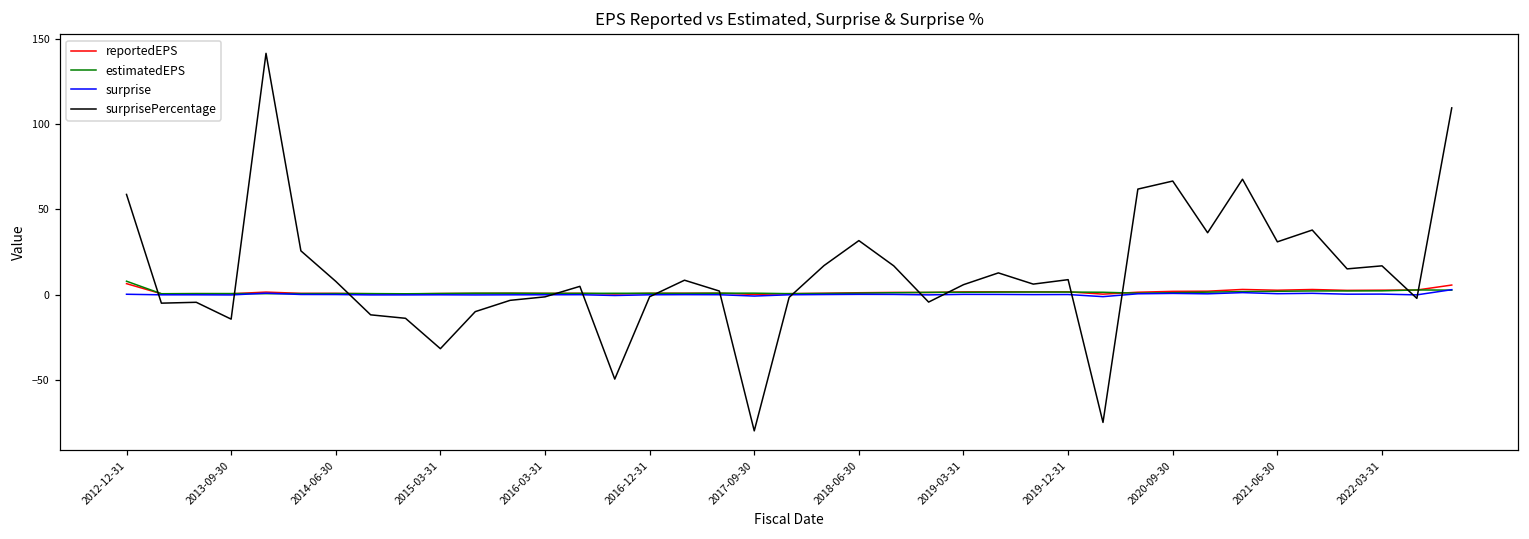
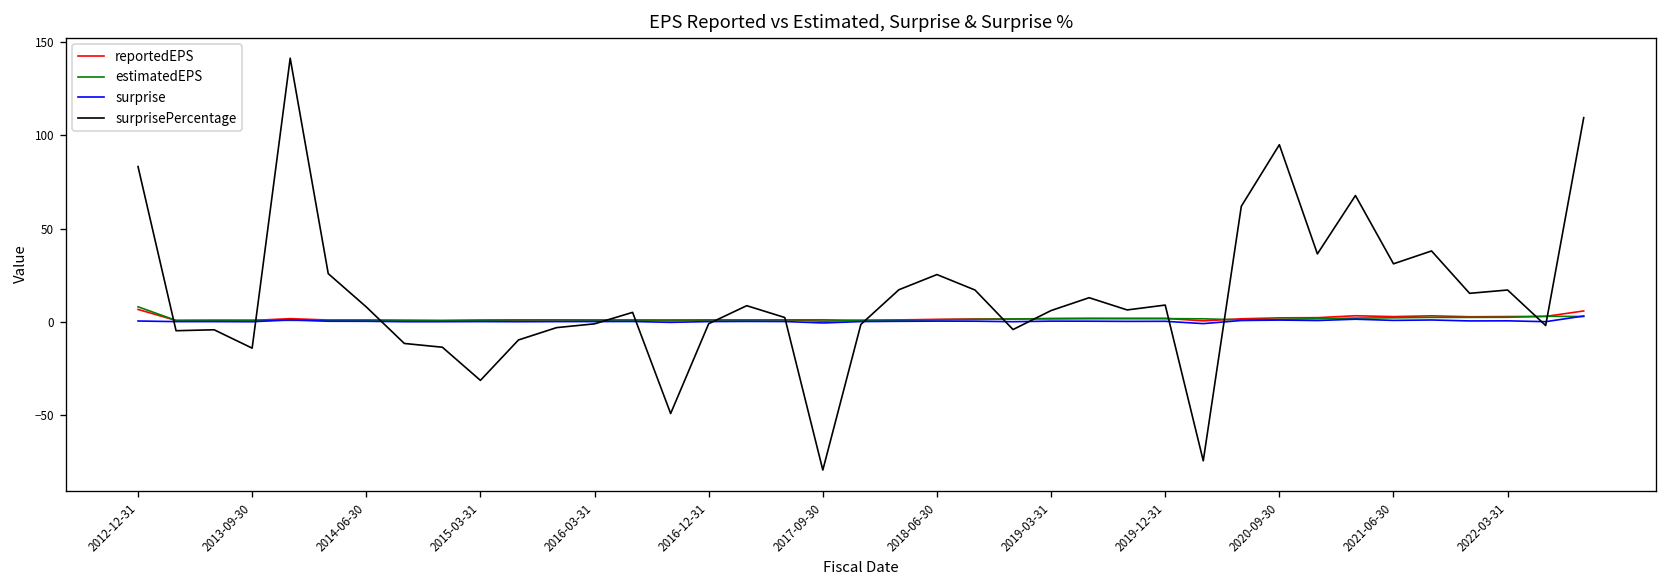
  {
    "surprise": {
      "2012-12-31": 0,
      "2022-03-31": 0
    },
    "surprisePercentage": {
-     "2012-12-31": 59,
+     "2012-12-31": 83,
      "2013-09-30": -14,
      "2014-06-30": 8,
      "2015-03-31": -32,
      "2017-09-30": -80,
-     "2018-06-30": 32,
+     "2018-06-30": 25,
      "2019-03-31": 6,
      "2019-12-31": 9,
-     "2020-09-30": 67,
+     "2020-09-30": 95,
      "2021-06-30": 31,
      "2022-03-31": 17
    }
  }
